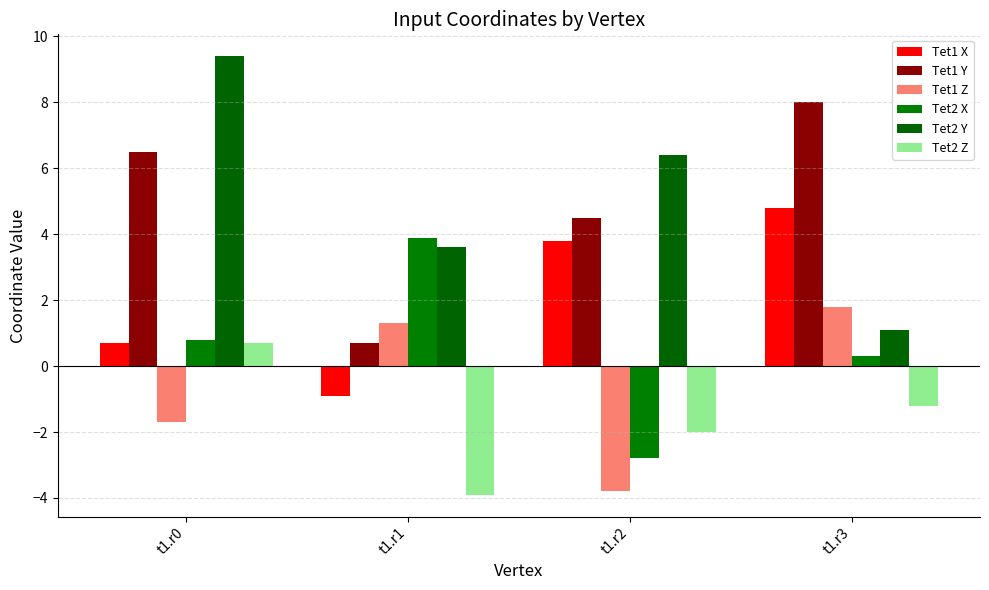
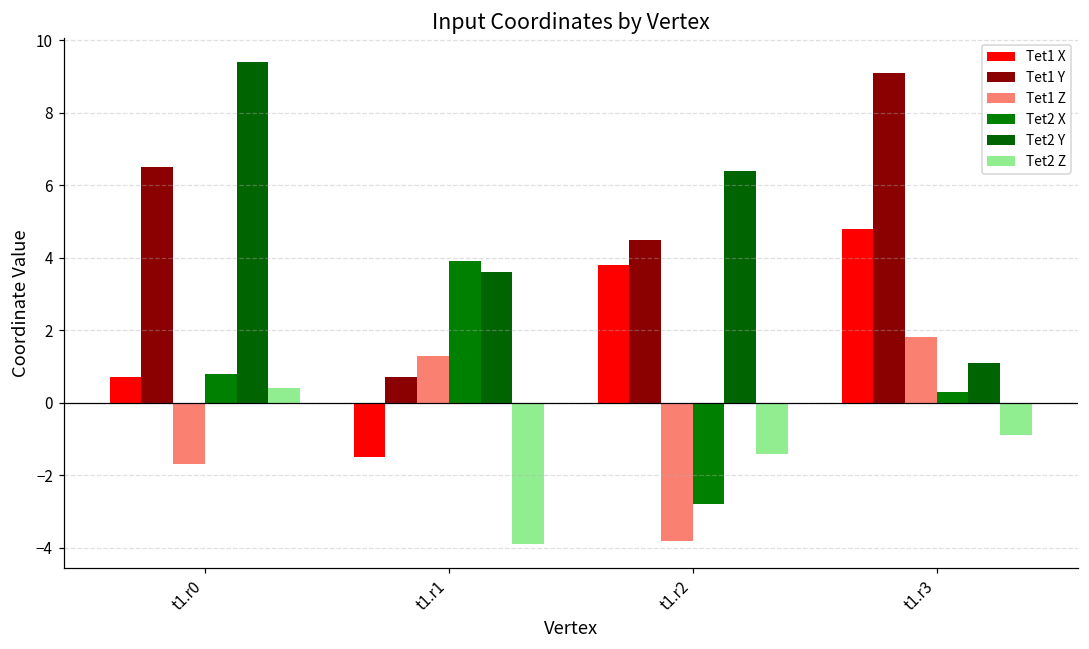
  {
    "Tet1 X": {
      "t1.r0": 0.7,
-     "t1.r1": -0.9,
+     "t1.r1": -1.5,
      "t1.r2": 3.8,
      "t1.r3": 4.8
    },
    "Tet1 Y": {
      "t1.r0": 6.5,
      "t1.r1": 0.7,
      "t1.r2": 4.5,
-     "t1.r3": 8.0
+     "t1.r3": 9.1
    },
    "Tet1 Z": {
      "t1.r0": -1.7,
      "t1.r1": 1.3,
      "t1.r2": -3.8,
      "t1.r3": 1.8
    },
    "Tet2 Z": {
-     "t1.r0": 0.7,
+     "t1.r0": 0.4,
      "t1.r1": -3.9,
-     "t1.r2": -2.0,
-     "t1.r3": -1.2
+     "t1.r2": -1.4,
+     "t1.r3": -0.9
    }
  }
